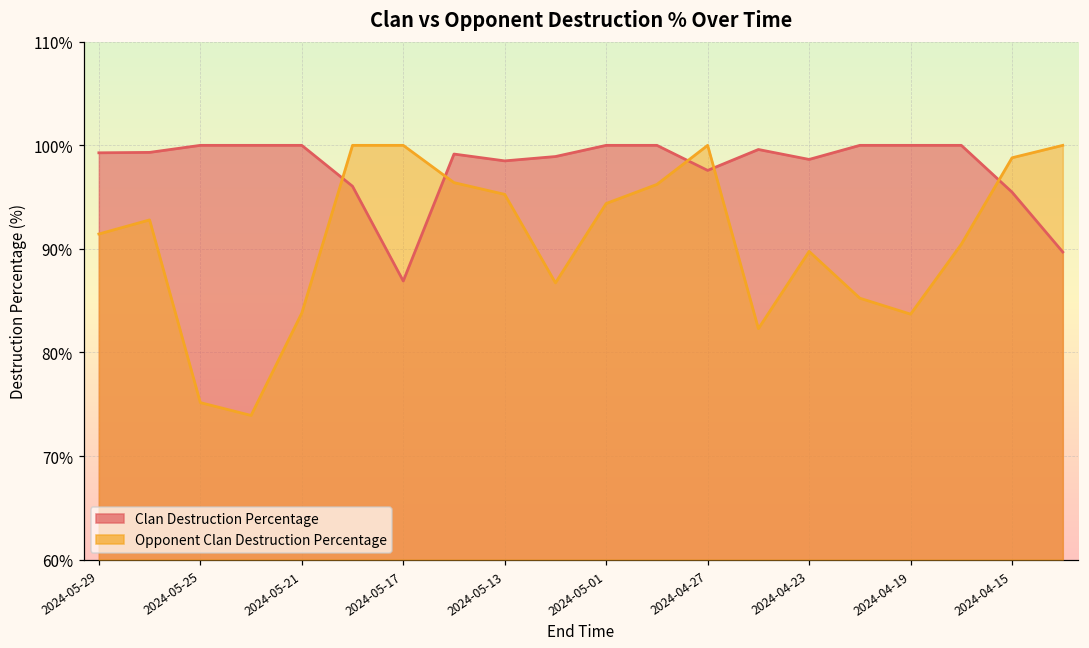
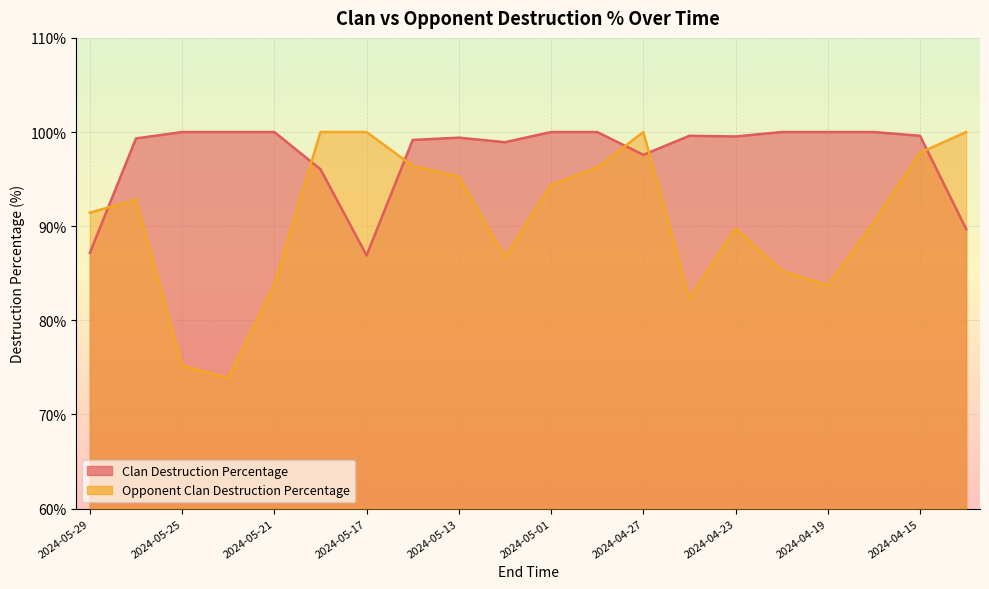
  {
    "Clan Destruction Percentage": {
-     "2024-05-29": "99%",
+     "2024-05-29": "87%",
      "2024-05-25": "100%",
      "2024-05-21": "100%",
      "2024-05-17": "87%",
-     "2024-05-13": "98.5%",
+     "2024-05-13": "99.4%",
      "2024-05-01": "100%",
      "2024-04-27": "98%",
-     "2024-04-23": "99%",
+     "2024-04-23": "100%",
      "2024-04-19": "100%",
-     "2024-04-15": "95%"
+     "2024-04-15": "100%"
    },
    "Opponent Clan Destruction Percentage": {
      "2024-05-29": "91%",
      "2024-05-25": "75%",
      "2024-05-21": "84%",
      "2024-05-17": "100%",
      "2024-05-13": "95%",
      "2024-05-01": "94%",
      "2024-04-27": "100%",
      "2024-04-23": "90%",
      "2024-04-19": "84%",
-     "2024-04-15": "99%"
+     "2024-04-15": "98%"
    }
  }
